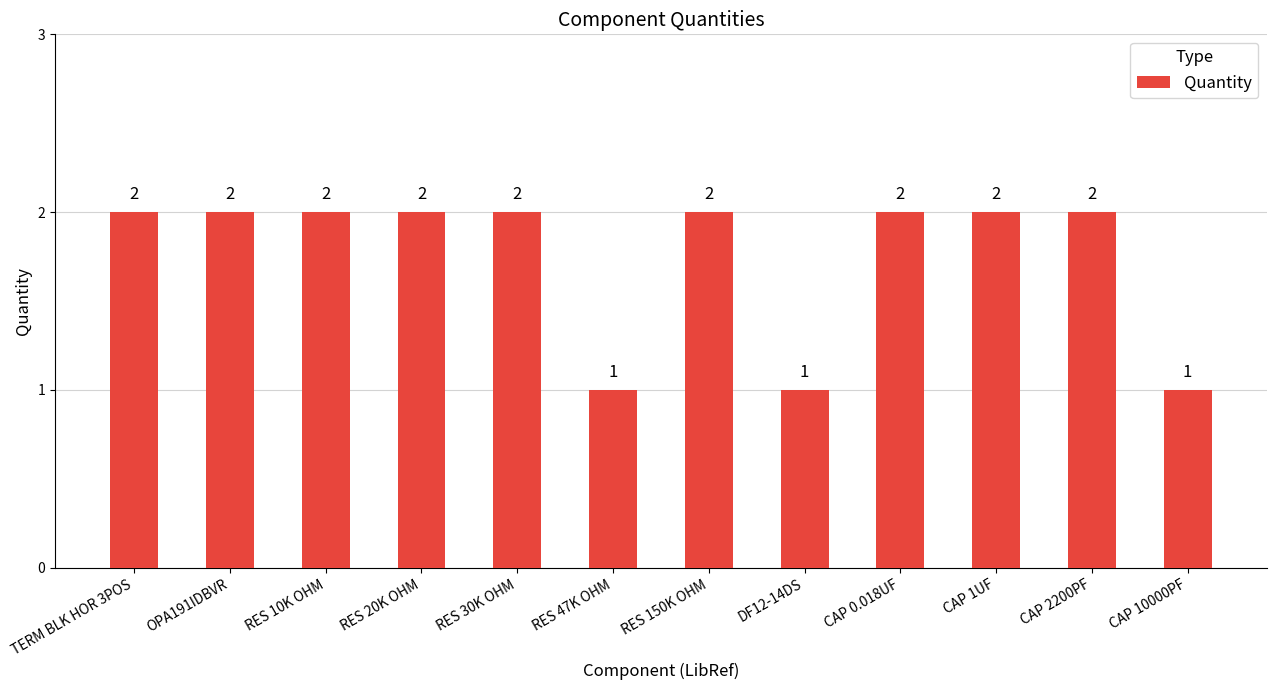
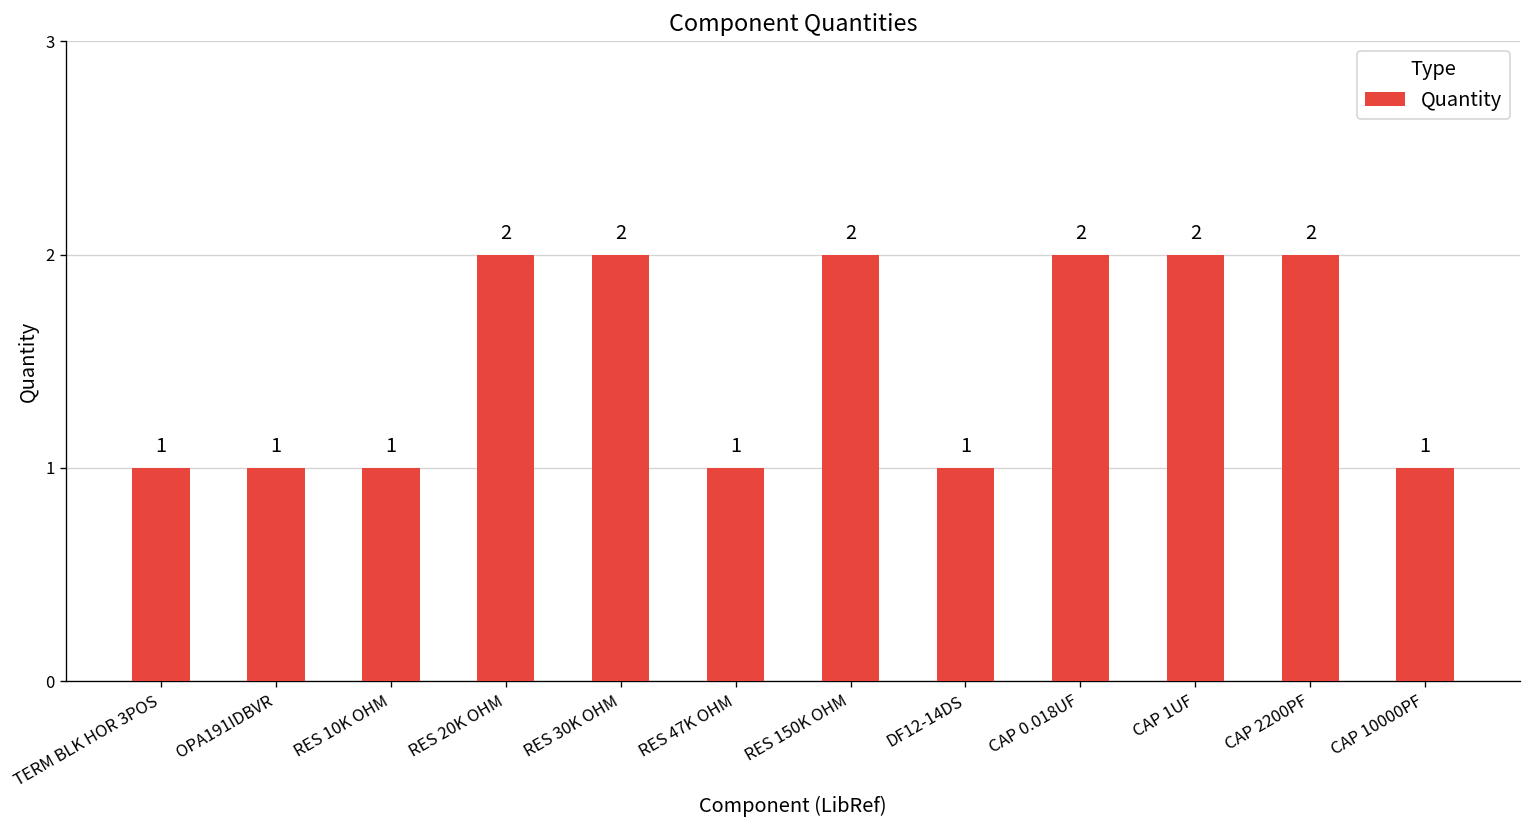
  {
-   "TERM BLK HOR 3POS": 2,
-   "OPA191IDBVR": 2,
-   "RES 10K OHM": 2,
+   "TERM BLK HOR 3POS": 1,
+   "OPA191IDBVR": 1,
+   "RES 10K OHM": 1,
    "RES 20K OHM": 2,
    "RES 30K OHM": 2,
    "RES 47K OHM": 1,
    "RES 150K OHM": 2,
    "DF12-14DS": 1,
    "CAP 0.018UF": 2,
    "CAP 1UF": 2,
    "CAP 2200PF": 2,
    "CAP 10000PF": 1
  }
